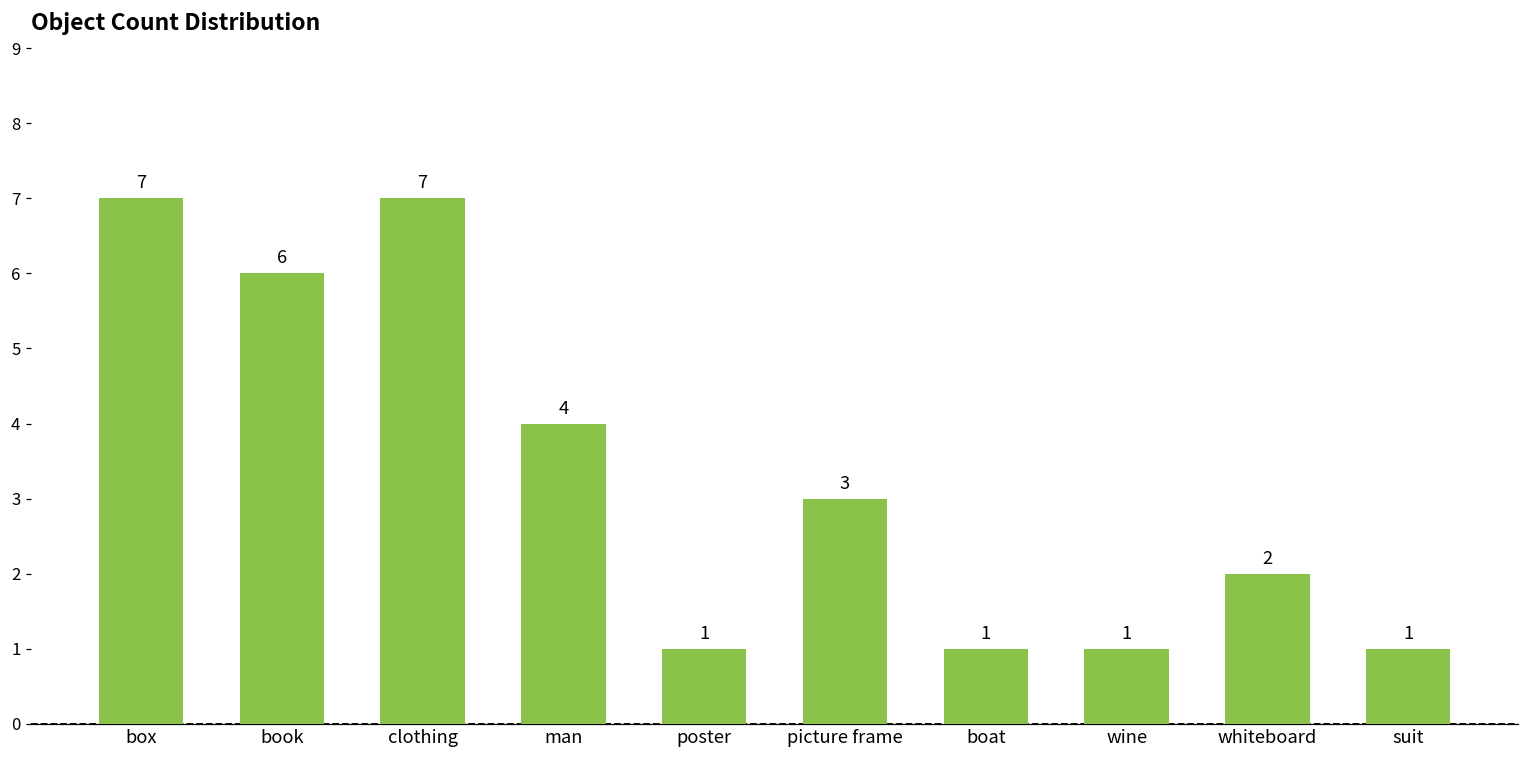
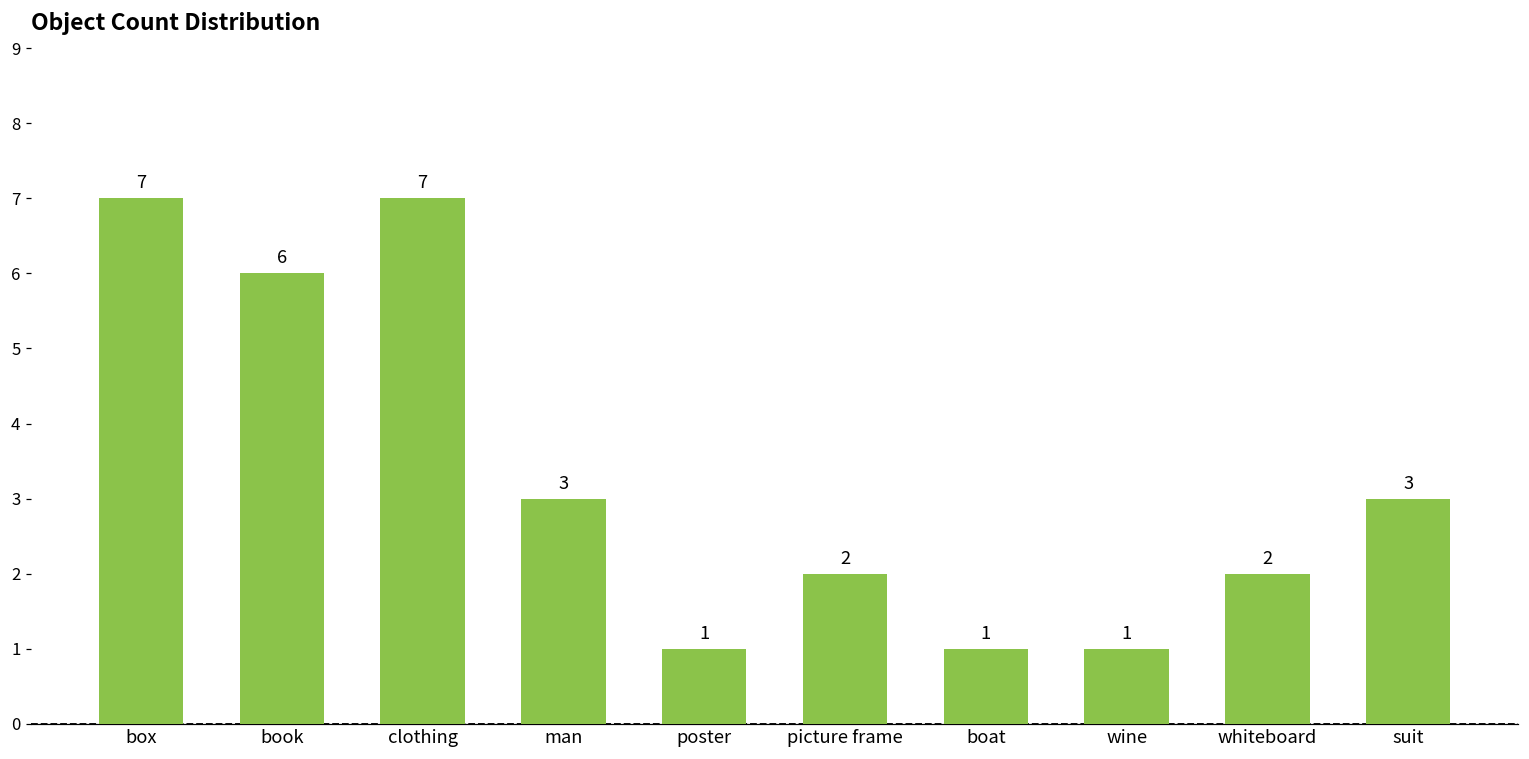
  {
    "box": 7,
    "book": 6,
    "clothing": 7,
-   "man": 4,
+   "man": 3,
    "poster": 1,
-   "picture frame": 3,
+   "picture frame": 2,
    "boat": 1,
    "wine": 1,
    "whiteboard": 2,
-   "suit": 1
+   "suit": 3
  }
